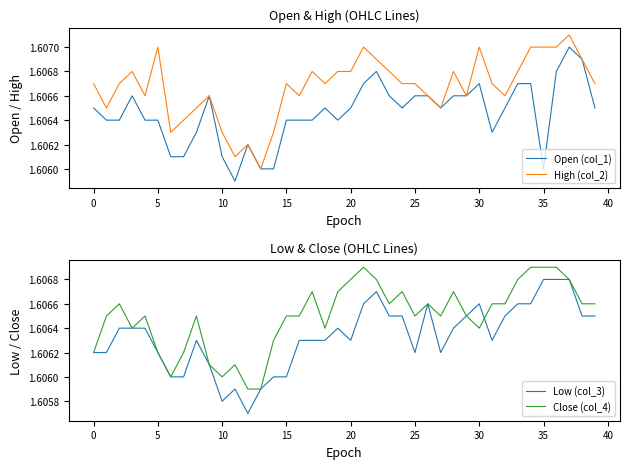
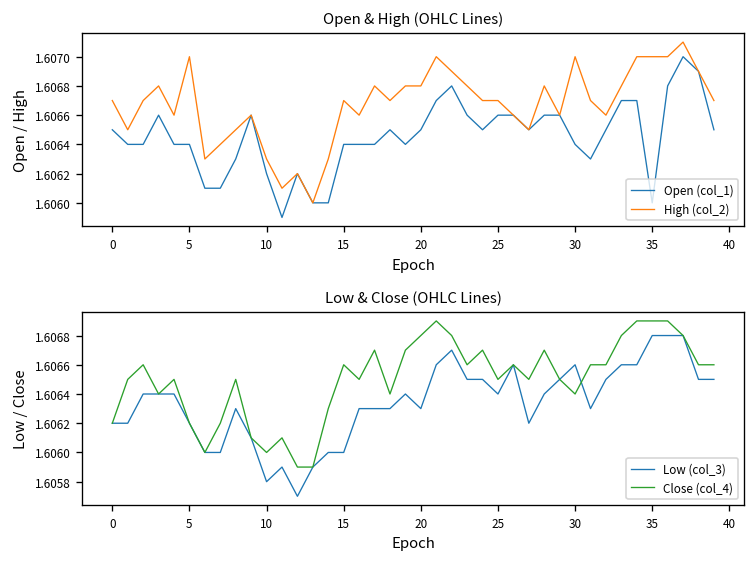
  {
    "Open & High (OHLC Lines)": {
      "Open (col_1)": {
        "0": 1.6065,
        "5": 1.6064,
-       "10": 1.6061,
+       "10": 1.6062,
        "15": 1.6064,
        "20": 1.6065,
        "25": 1.6066,
-       "30": 1.6067
+       "30": 1.6064
      },
      "High (col_2)": {
        "0": 1.6067,
        "5": 1.6070,
        "10": 1.6063,
        "15": 1.6067,
        "20": 1.6068,
        "25": 1.6067,
        "30": 1.6070,
        "35": 1.6070
      }
    },
    "Low & Close (OHLC Lines)": {
      "Low (col_3)": {
        "10": 1.6058,
        "15": 1.6060,
        "20": 1.6063,
-       "25": 1.6062,
+       "25": 1.6064,
        "30": 1.6066,
        "35": 1.6068
      },
      "Close (col_4)": {
        "10": 1.6060,
-       "15": 1.6065,
+       "15": 1.6066,
        "20": 1.6068,
        "25": 1.6065,
        "30": 1.6064,
        "35": 1.6069
      }
    }
  }
